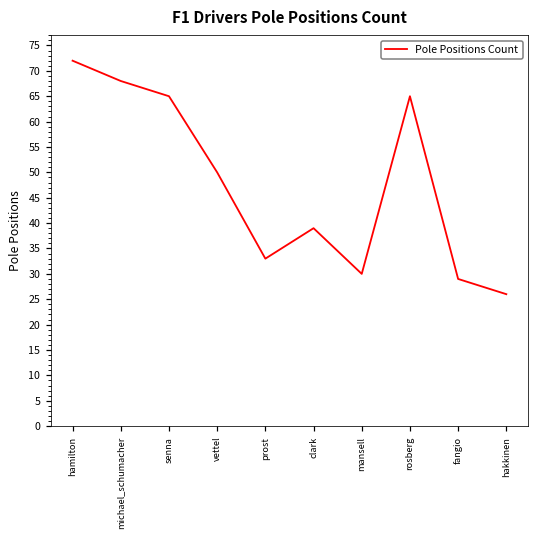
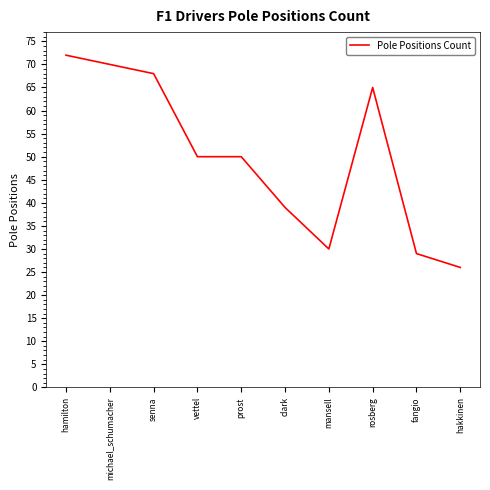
  {
    "hamilton": 72,
-   "michael_schumacher": 68,
-   "senna": 65,
+   "michael_schumacher": 70,
+   "senna": 68,
    "vettel": 50,
-   "prost": 33,
+   "prost": 50,
    "clark": 39,
    "mansell": 30,
    "rosberg": 65,
    "fangio": 29,
    "hakkinen": 26
  }
